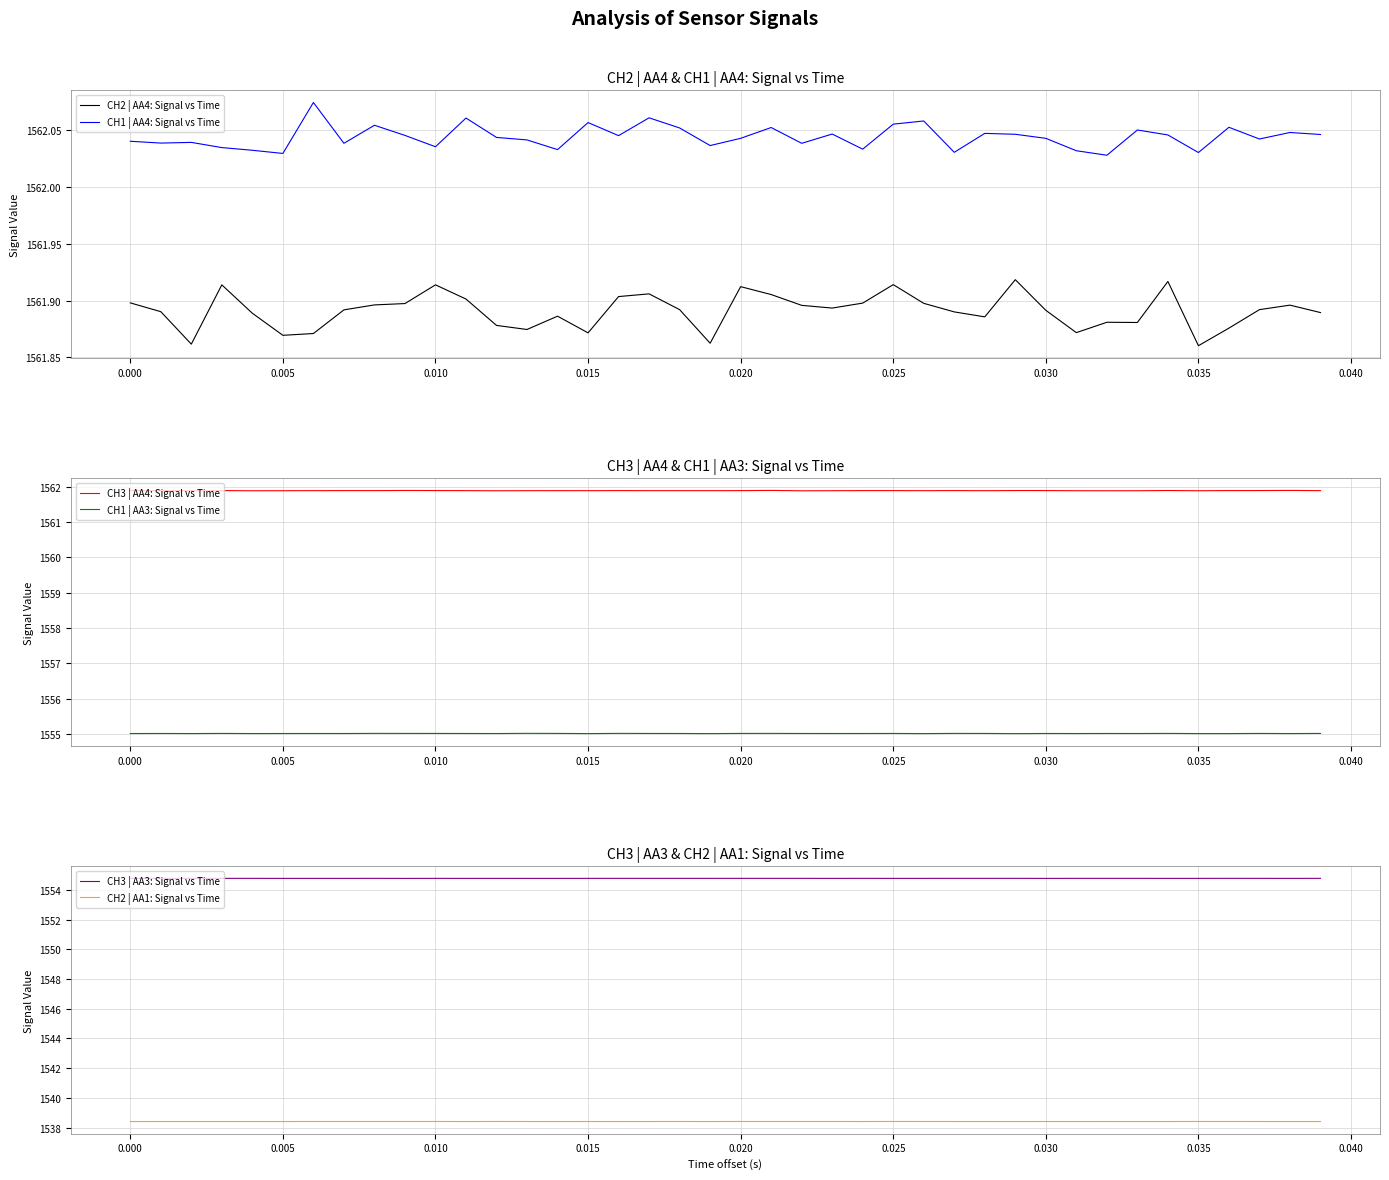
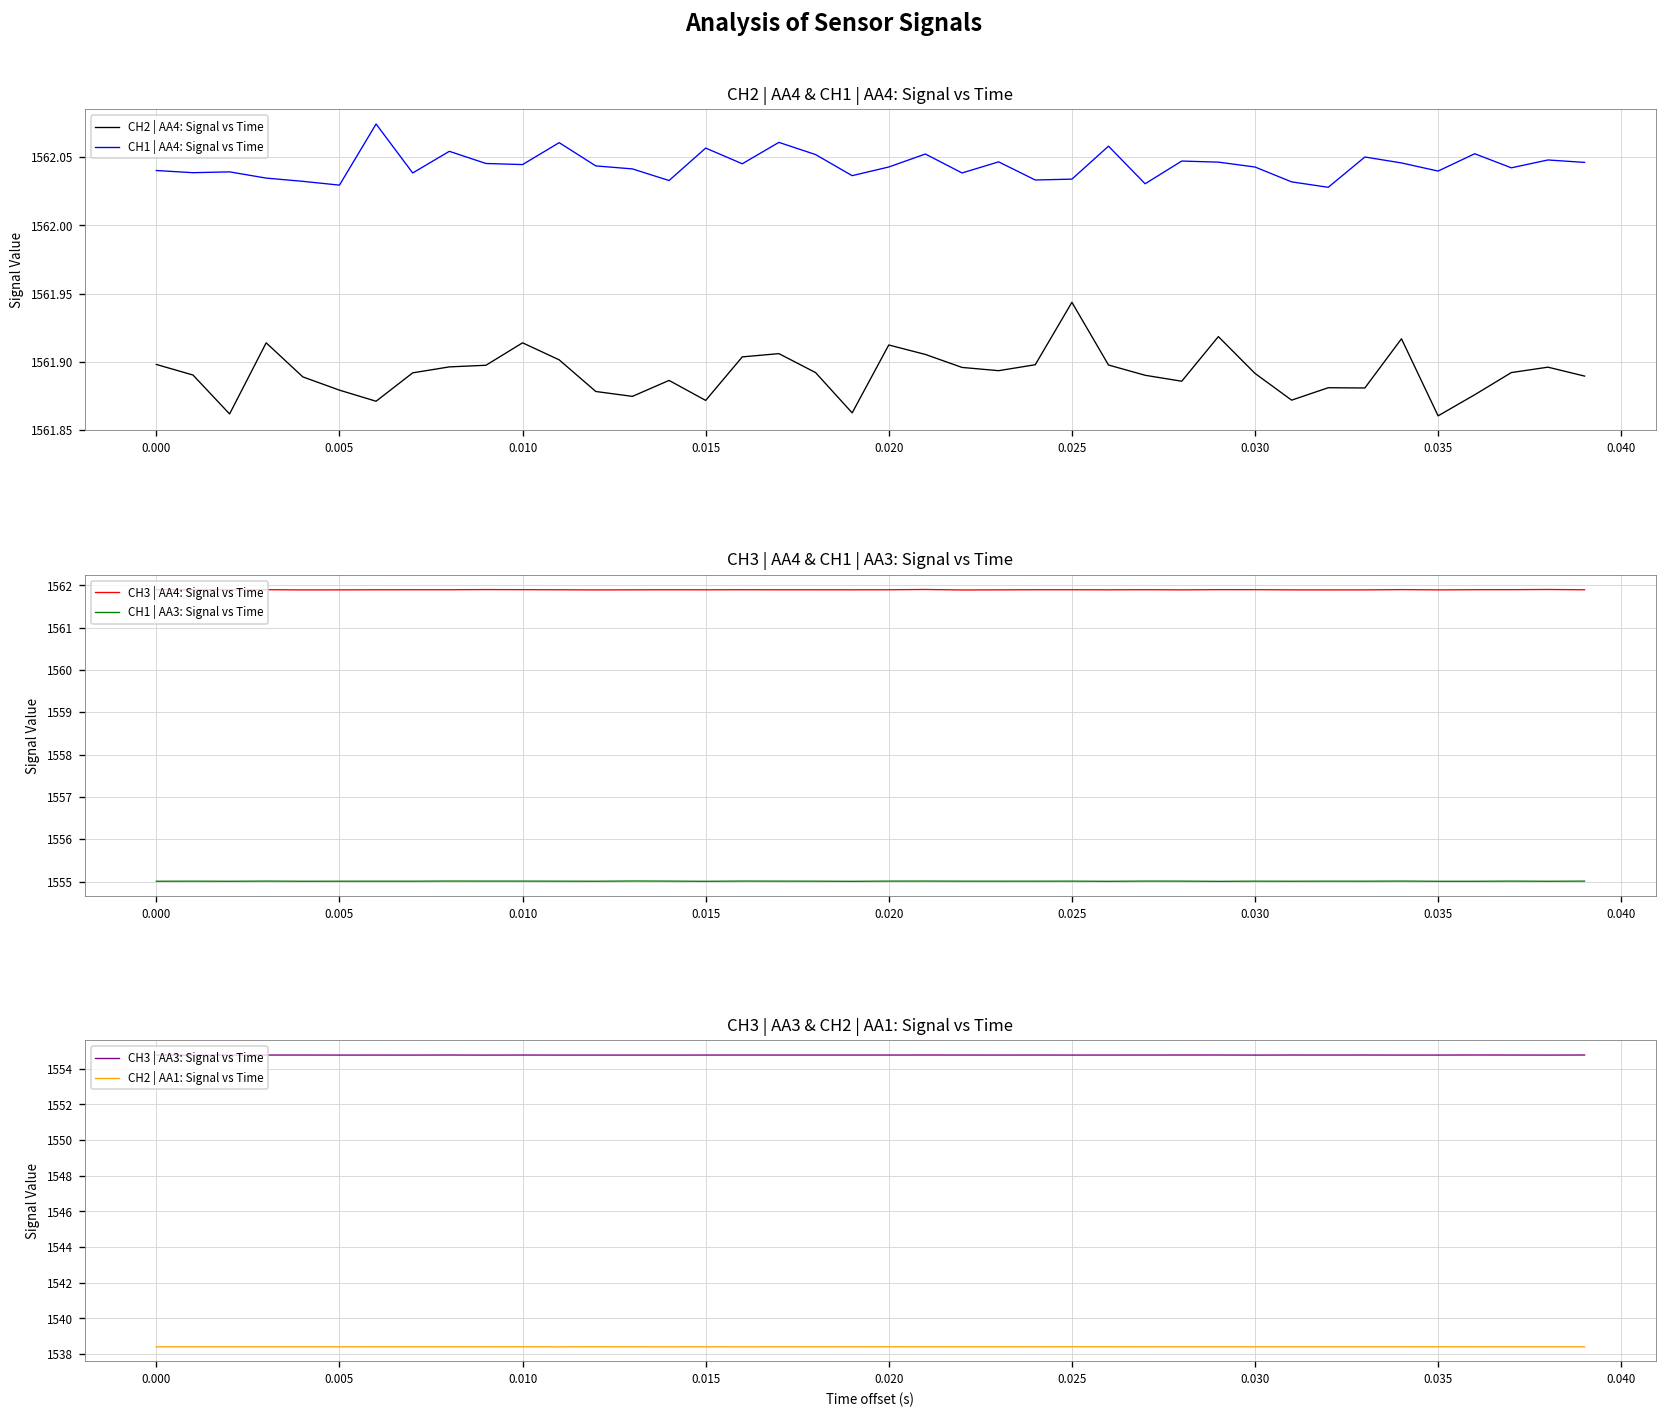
  {
    "CH2 | AA4 & CH1 | AA4: Signal vs Time": {
      "CH2 | AA4: Signal vs Time": {
        "0.000": 1561.898,
-       "0.005": 1561.869,
+       "0.005": 1561.879,
        "0.010": 1561.914,
        "0.015": 1561.872,
        "0.020": 1561.912,
-       "0.025": 1561.914,
+       "0.025": 1561.944,
        "0.030": 1561.891,
        "0.035": 1561.860
      },
      "CH1 | AA4: Signal vs Time": {
        "0.000": 1562.040,
        "0.005": 1562.030,
-       "0.010": 1562.035,
+       "0.010": 1562.045,
        "0.015": 1562.057,
        "0.020": 1562.043,
-       "0.025": 1562.055,
+       "0.025": 1562.034,
        "0.030": 1562.043,
-       "0.035": 1562.030
+       "0.035": 1562.040
      }
    },
    "CH3 | AA4 & CH1 | AA3: Signal vs Time": {
      "CH3 | AA4: Signal vs Time": {
        "0.005": 1561.9,
        "0.010": 1561.9,
        "0.015": 1561.9,
        "0.020": 1561.9,
        "0.025": 1561.9,
        "0.030": 1561.9,
        "0.035": 1561.9
      },
      "CH1 | AA3: Signal vs Time": {
        "0.000": 1555.0,
        "0.005": 1555.0,
        "0.010": 1555.0,
        "0.015": 1555.0,
        "0.020": 1555.0,
        "0.025": 1555.0,
        "0.030": 1555.0,
        "0.035": 1555.0
      }
    },
    "CH3 | AA3 & CH2 | AA1: Signal vs Time": {
      "CH3 | AA3: Signal vs Time": {
        "0.005": 1554.8,
        "0.010": 1554.8,
        "0.015": 1554.8,
        "0.020": 1554.8,
        "0.025": 1554.8,
        "0.030": 1554.8,
        "0.035": 1554.8
      },
      "CH2 | AA1: Signal vs Time": {
        "0.000": 1538.4,
        "0.005": 1538.4,
        "0.010": 1538.4,
        "0.015": 1538.4,
        "0.020": 1538.4,
        "0.025": 1538.4,
        "0.030": 1538.4,
        "0.035": 1538.4
      }
    }
  }
